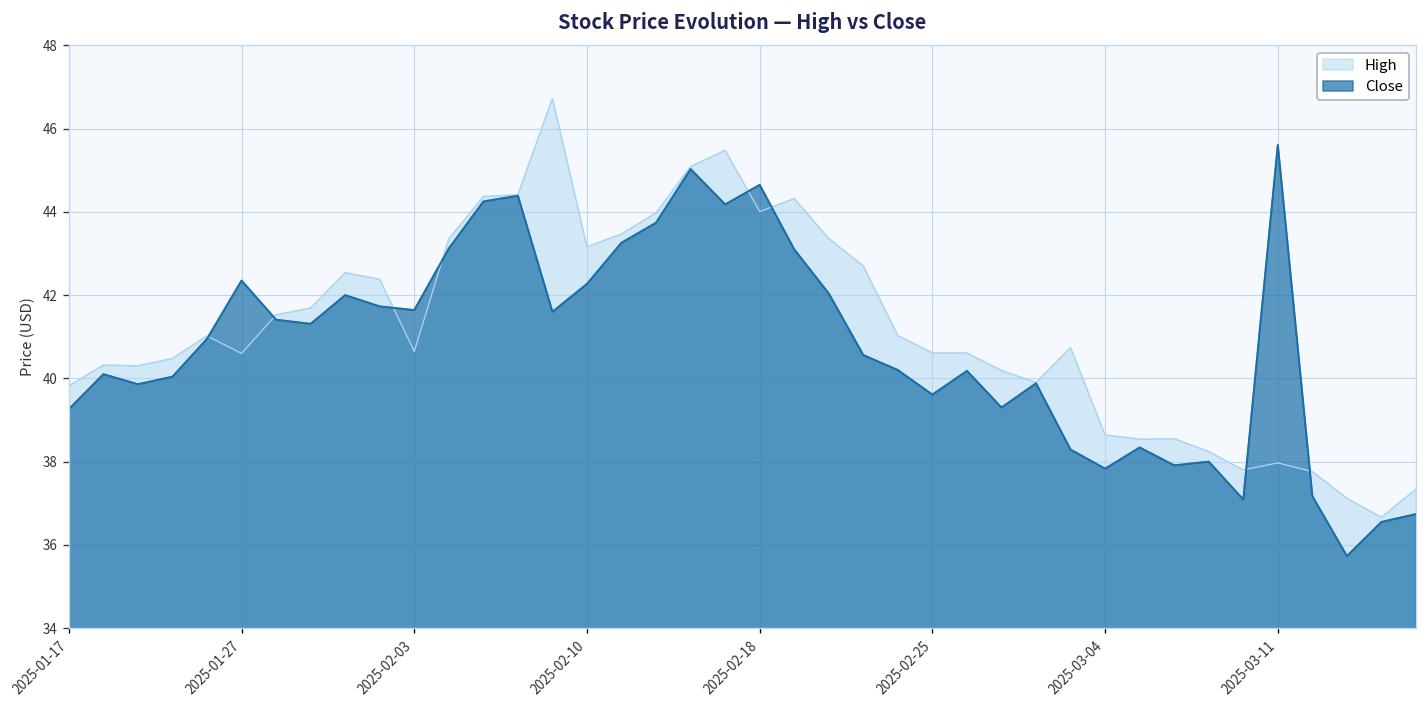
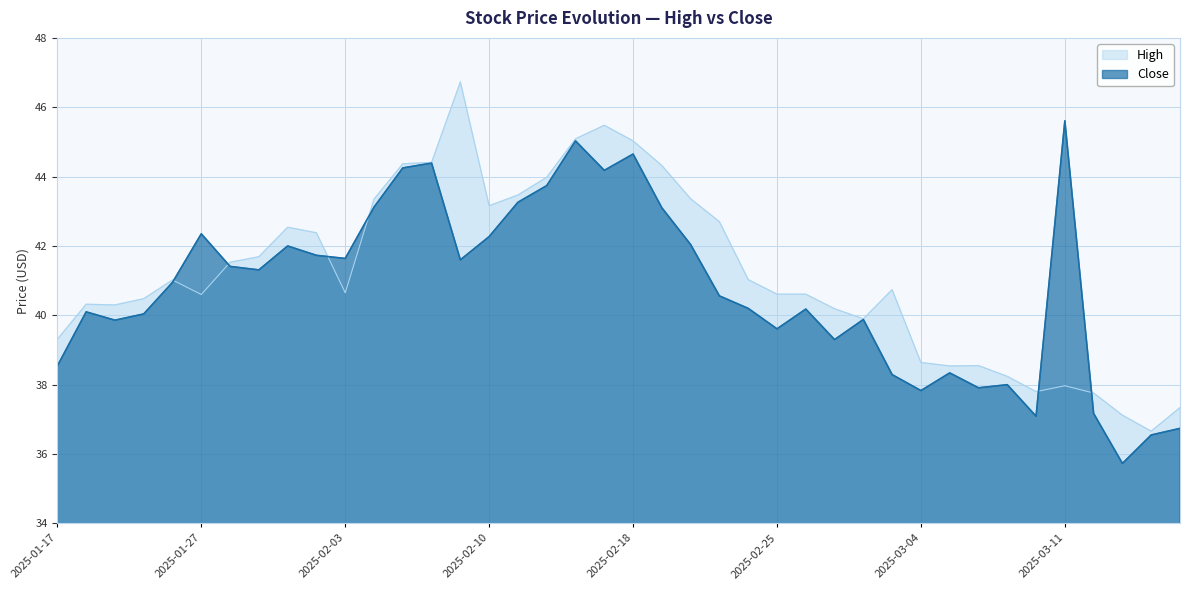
  {
    "High": {
-     "2025-01-17": 39.8,
+     "2025-01-17": 39.3,
      "2025-01-27": 40.6,
      "2025-02-03": 40.7,
      "2025-02-10": 43.2,
-     "2025-02-18": 44.0,
+     "2025-02-18": 45.0,
      "2025-02-25": 40.6,
      "2025-03-04": 38.6,
      "2025-03-11": 38.0
    },
    "Close": {
-     "2025-01-17": 39.3,
+     "2025-01-17": 38.5,
      "2025-01-27": 42.4,
      "2025-02-03": 41.6,
      "2025-02-10": 42.3,
      "2025-02-18": 44.7,
      "2025-02-25": 39.6,
      "2025-03-04": 37.8,
      "2025-03-11": 45.6
    }
  }
